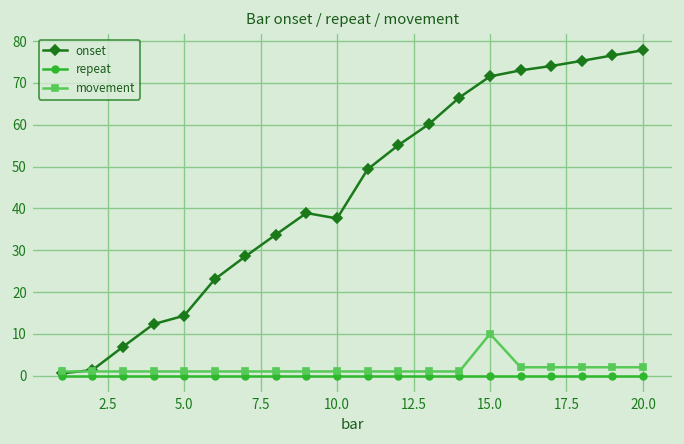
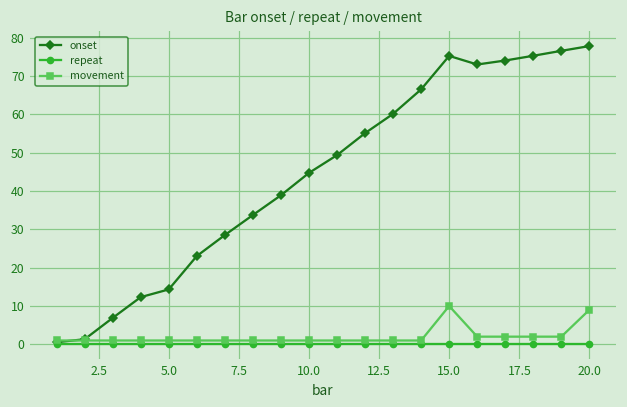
  {
    "onset": {
      "5.0": 14,
-     "10.0": 38,
-     "15.0": 72,
+     "10.0": 45,
+     "15.0": 75,
      "20.0": 78
    },
    "repeat": {
      "5.0": 0,
      "10.0": 0,
      "15.0": 0,
      "20.0": 0
    },
    "movement": {
      "5.0": 1,
      "10.0": 1,
      "15.0": 10,
-     "20.0": 2
+     "20.0": 9
    }
  }
